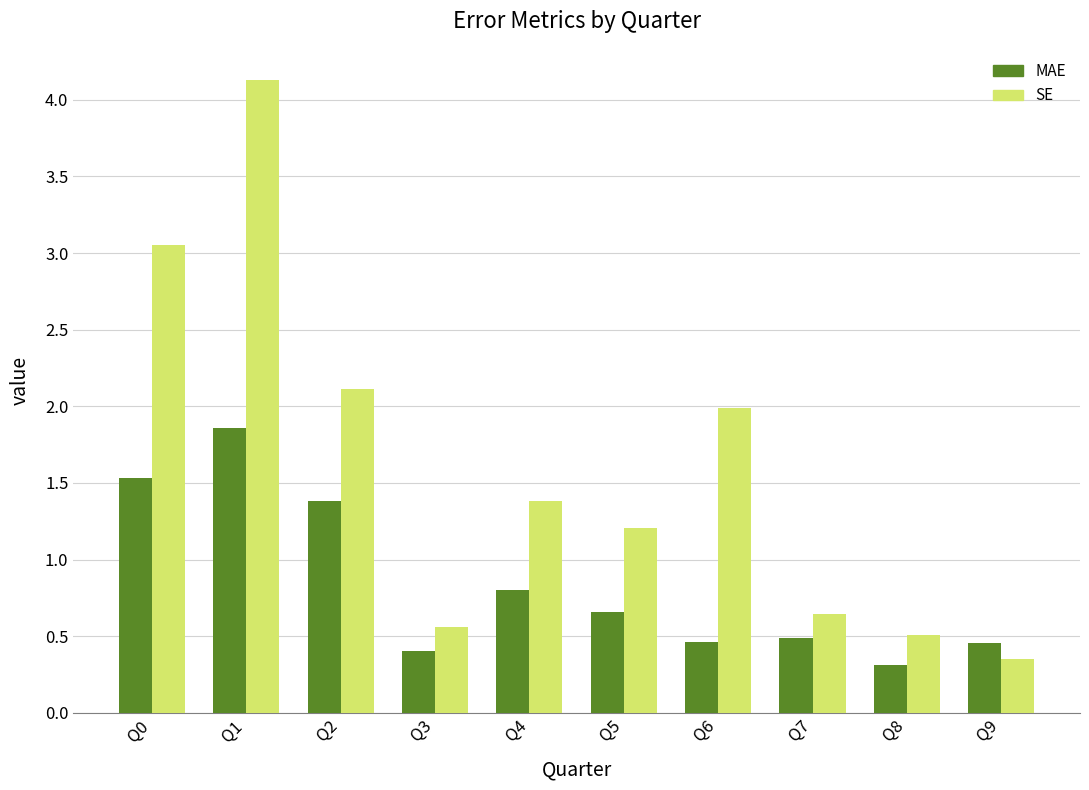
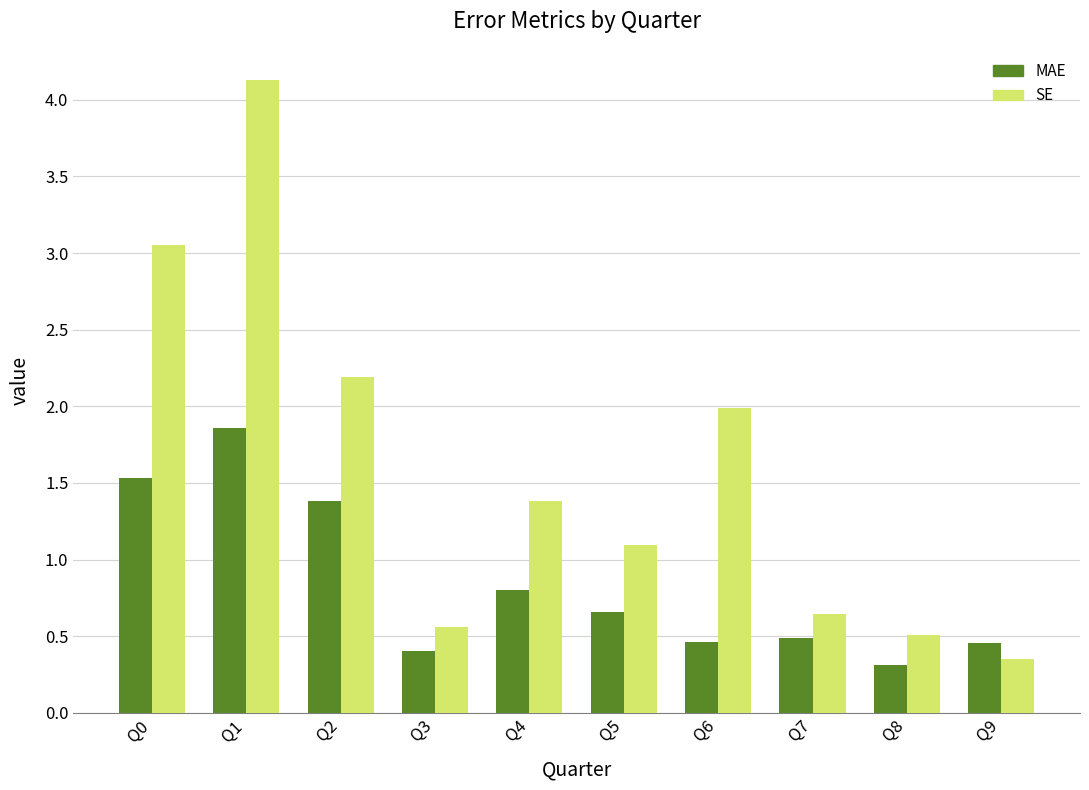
  {
    "MAE": {
      "Q0": 1.53,
      "Q1": 1.86,
      "Q2": 1.38,
      "Q3": 0.40,
      "Q4": 0.80,
      "Q5": 0.66,
      "Q6": 0.46,
      "Q7": 0.49,
      "Q8": 0.31,
      "Q9": 0.45
    },
    "SE": {
      "Q0": 3.05,
      "Q1": 4.13,
-     "Q2": 2.12,
+     "Q2": 2.19,
      "Q3": 0.56,
      "Q4": 1.38,
-     "Q5": 1.21,
+     "Q5": 1.10,
      "Q6": 1.99,
      "Q7": 0.64,
      "Q8": 0.51,
      "Q9": 0.35
    }
  }
